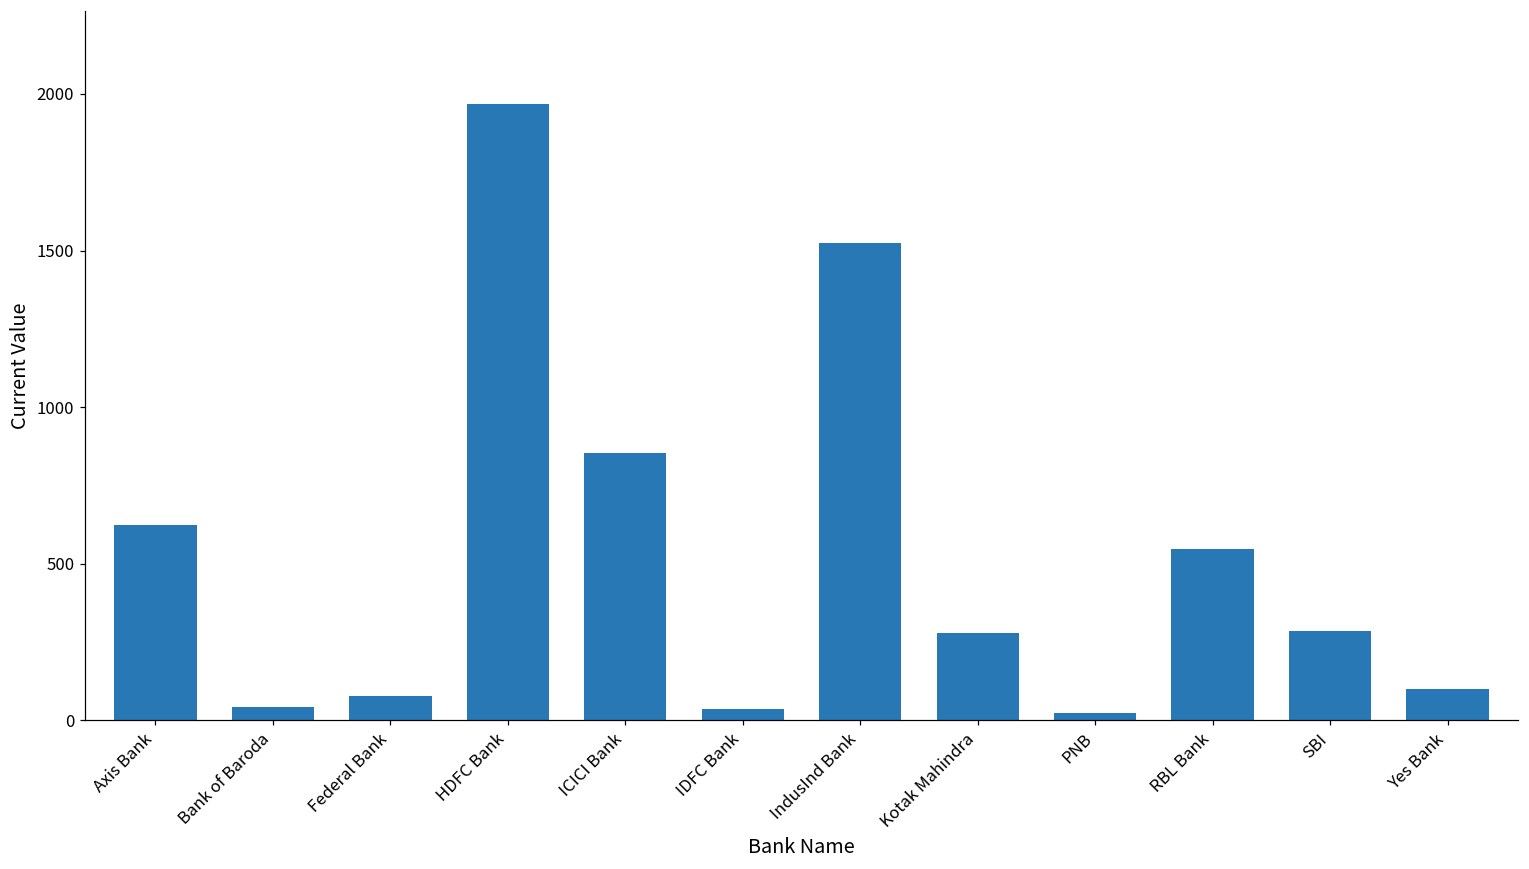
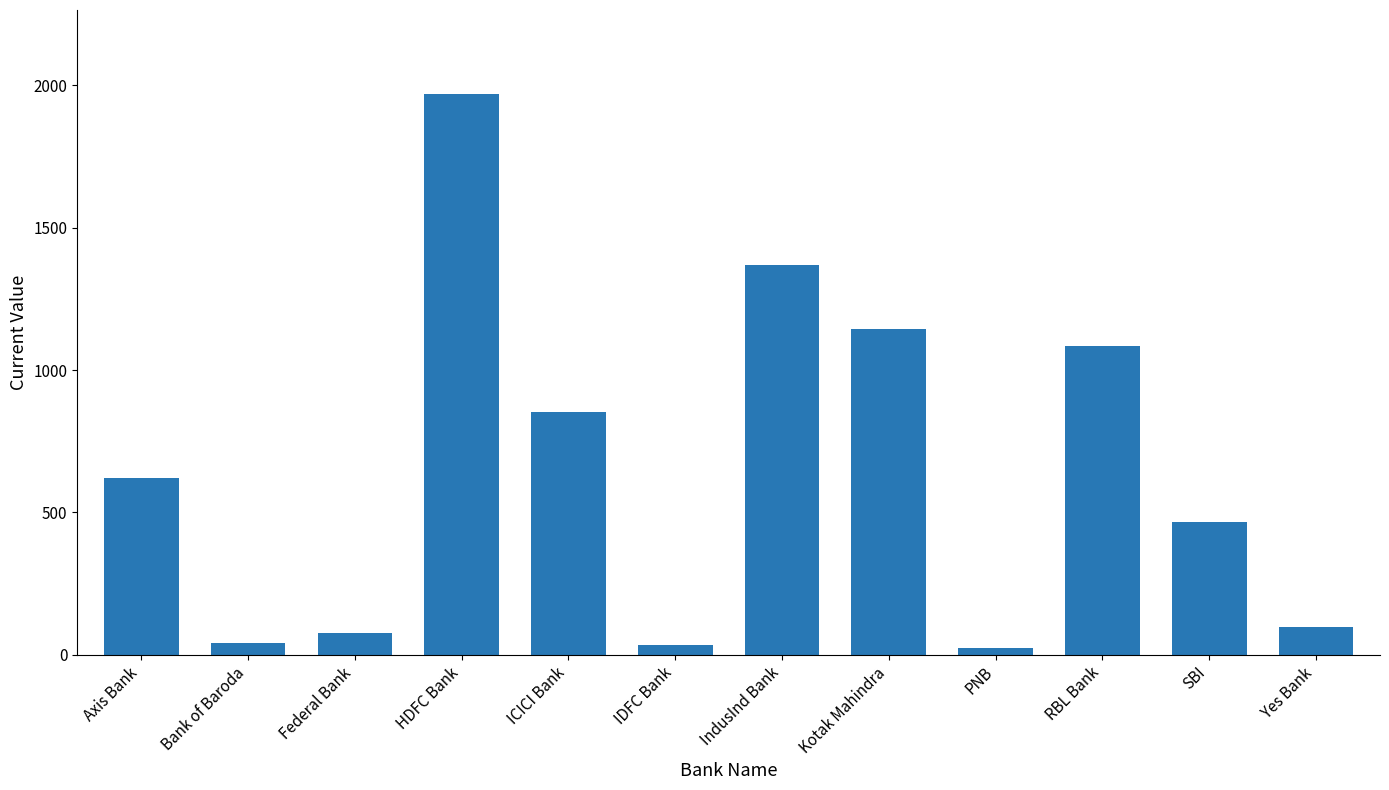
  {
    "Axis Bank": 620,
    "Bank of Baroda": 40,
    "Federal Bank": 80,
    "HDFC Bank": 1970,
    "ICICI Bank": 850,
    "IDFC Bank": 40,
-   "IndusInd Bank": 1520,
-   "Kotak Mahindra": 280,
+   "IndusInd Bank": 1370,
+   "Kotak Mahindra": 1140,
    "PNB": 20,
-   "RBL Bank": 550,
-   "SBI": 280,
+   "RBL Bank": 1090,
+   "SBI": 470,
    "Yes Bank": 100
  }
